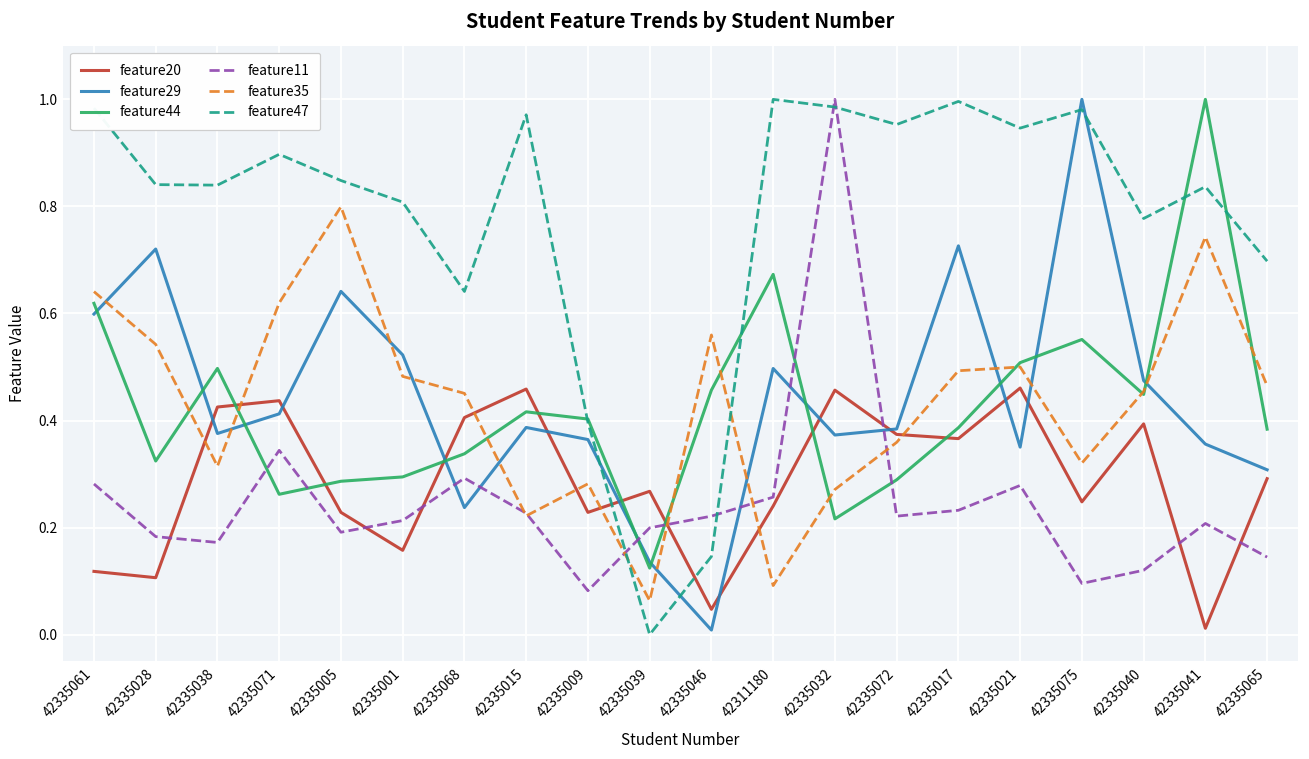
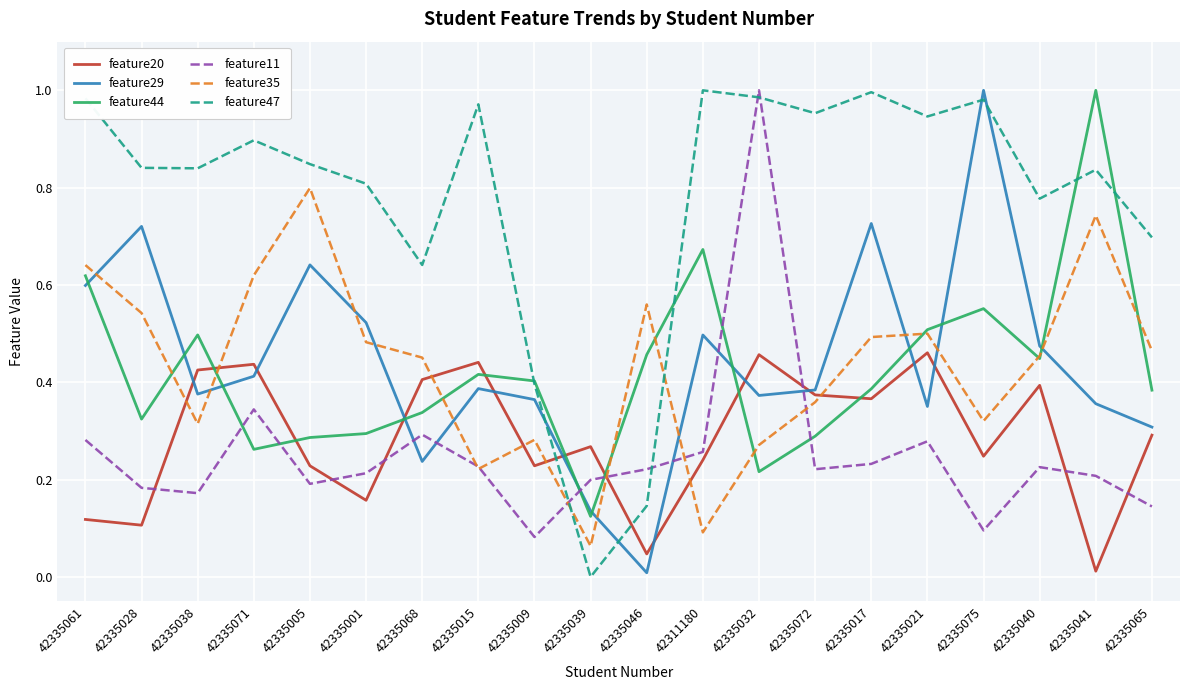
  {
    "feature20": {
      "42335061": 0.12,
      "42335028": 0.11,
      "42335038": 0.43,
      "42335071": 0.44,
      "42335005": 0.23,
      "42335001": 0.16,
      "42335068": 0.41,
-     "42335015": 0.46,
+     "42335015": 0.44,
      "42335009": 0.23,
      "42335039": 0.27,
      "42335046": 0.05,
      "42311180": 0.24,
      "42335032": 0.46,
      "42335072": 0.37,
      "42335017": 0.37,
      "42335021": 0.46,
      "42335075": 0.25,
      "42335040": 0.39,
      "42335041": 0.01,
      "42335065": 0.29
    },
    "feature29": {
      "42335061": 0.60,
      "42335028": 0.72,
      "42335038": 0.38,
      "42335071": 0.41,
      "42335005": 0.64,
      "42335001": 0.52,
      "42335068": 0.24,
      "42335015": 0.39,
      "42335009": 0.36,
      "42335039": 0.14,
      "42335046": 0.01,
      "42311180": 0.50,
      "42335032": 0.37,
      "42335072": 0.38,
      "42335017": 0.73,
      "42335021": 0.35,
      "42335075": 1.00,
      "42335040": 0.47,
      "42335041": 0.36,
      "42335065": 0.31
    },
    "feature11": {
      "42335061": 0.28,
      "42335028": 0.18,
      "42335038": 0.17,
      "42335071": 0.34,
      "42335005": 0.19,
      "42335001": 0.21,
      "42335068": 0.29,
      "42335009": 0.08,
      "42335039": 0.20,
      "42335046": 0.22,
      "42311180": 0.26,
      "42335032": 1.00,
      "42335072": 0.22,
      "42335017": 0.23,
      "42335021": 0.28,
      "42335075": 0.10,
-     "42335040": 0.12,
+     "42335040": 0.23,
      "42335041": 0.21,
      "42335065": 0.14
    },
    "feature35": {
      "42335061": 0.64,
      "42335028": 0.54,
      "42335038": 0.31,
      "42335071": 0.62,
      "42335005": 0.80,
      "42335001": 0.48,
      "42335068": 0.45,
      "42335009": 0.28,
      "42335039": 0.06,
      "42335046": 0.56,
      "42311180": 0.09,
      "42335032": 0.27,
      "42335072": 0.36,
      "42335017": 0.49,
      "42335021": 0.50,
      "42335075": 0.32,
      "42335040": 0.45,
      "42335041": 0.74,
      "42335065": 0.46
    }
  }
